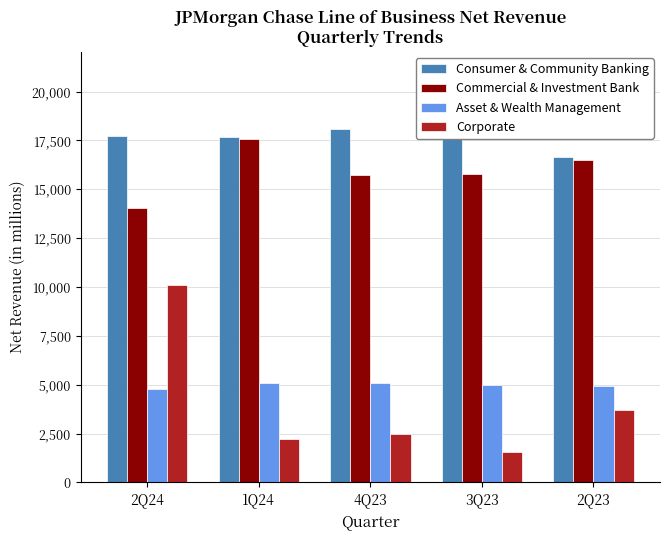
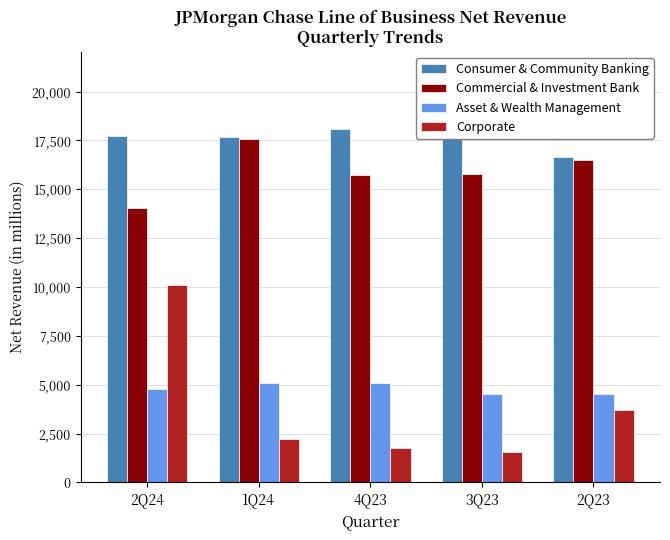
  {
    "Consumer & Community Banking": {
      "2Q24": "17,700",
      "1Q24": "17,700",
      "4Q23": "18,100",
      "2Q23": "16,600"
    },
    "Commercial & Investment Bank": {
      "2Q24": "14,100",
      "1Q24": "17,600",
      "4Q23": "15,800",
      "3Q23": "15,800",
      "2Q23": "16,500"
    },
    "Asset & Wealth Management": {
      "2Q24": "4,800",
      "1Q24": "5,100",
      "4Q23": "5,100",
-     "3Q23": "5,000",
-     "2Q23": "4,900"
+     "3Q23": "4,500",
+     "2Q23": "4,500"
    },
    "Corporate": {
      "2Q24": "10,100",
      "1Q24": "2,200",
-     "4Q23": "2,500",
+     "4Q23": "1,800",
      "3Q23": "1,600",
      "2Q23": "3,700"
    }
  }
